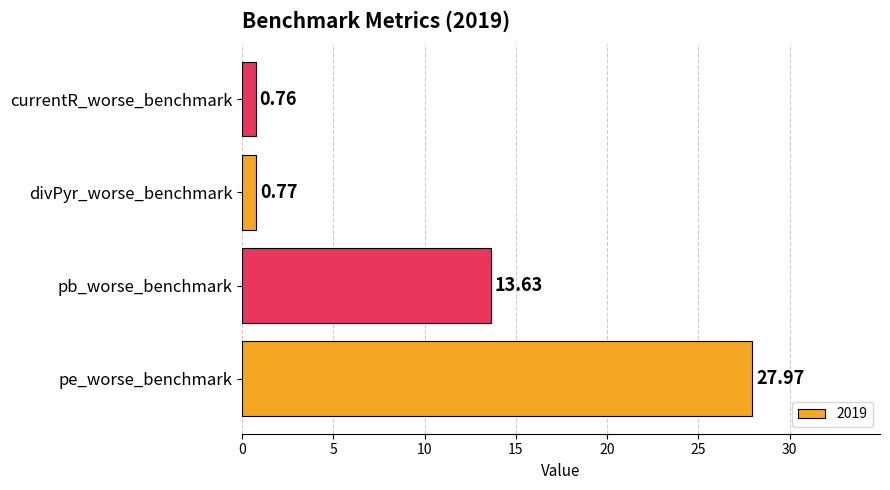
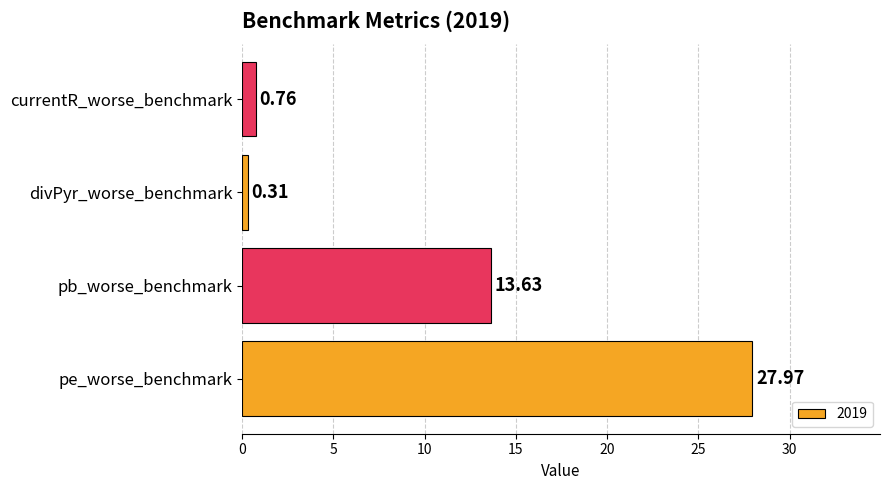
  {
    "currentR_worse_benchmark": 0.76,
-   "divPyr_worse_benchmark": 0.77,
+   "divPyr_worse_benchmark": 0.31,
    "pb_worse_benchmark": 13.63,
    "pe_worse_benchmark": 27.97
  }
